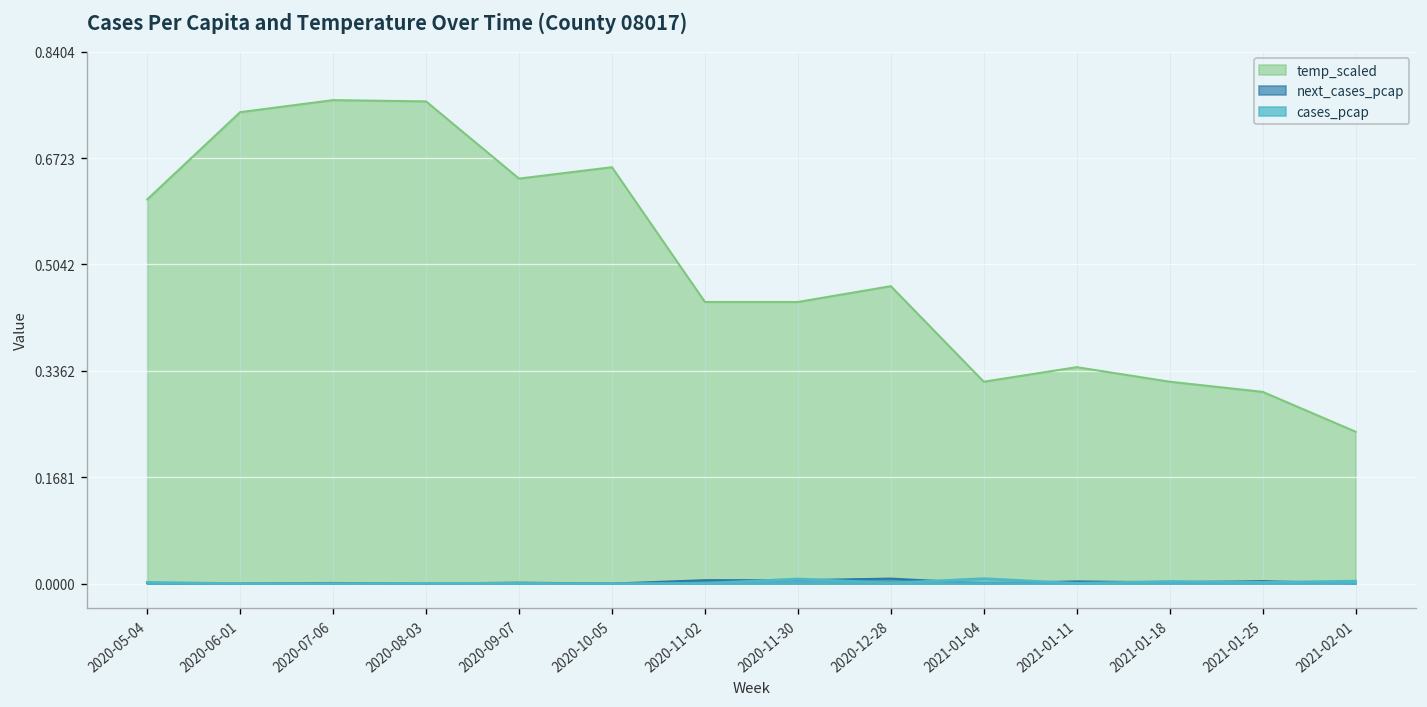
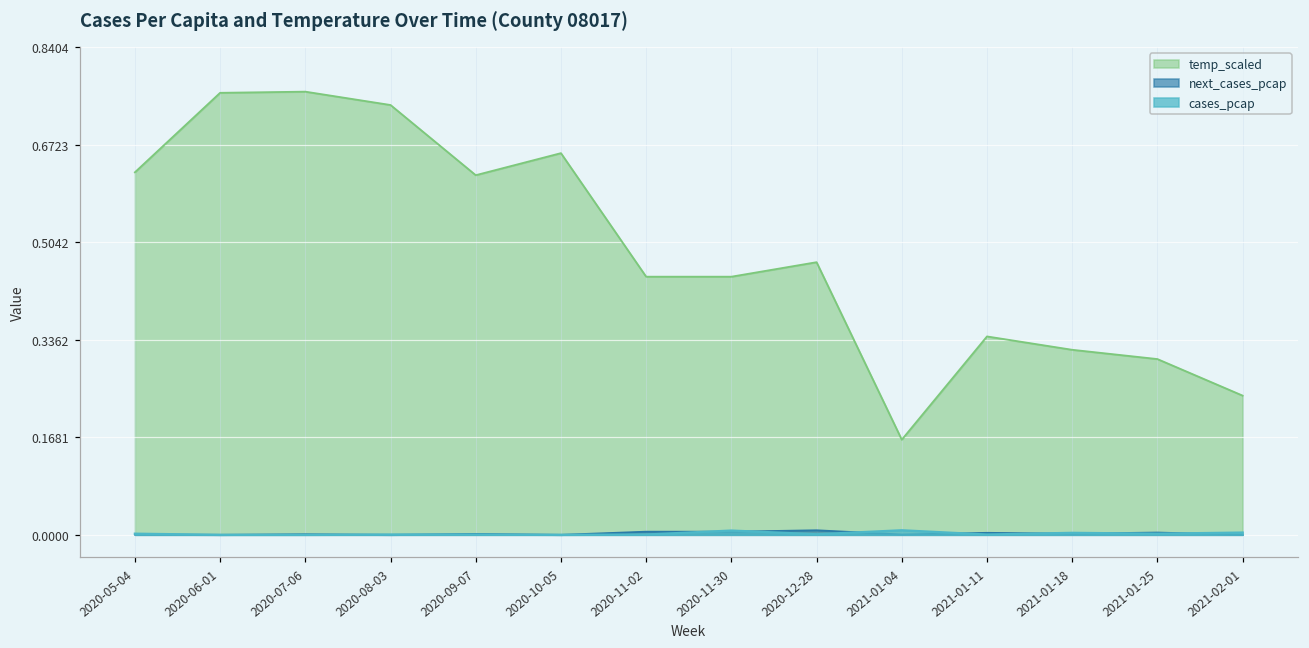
  {
    "temp_scaled": {
-     "2020-05-04": 0.61,
-     "2020-06-01": 0.75,
+     "2020-05-04": 0.63,
+     "2020-06-01": 0.76,
      "2020-07-06": 0.76,
-     "2020-08-03": 0.76,
-     "2020-09-07": 0.64,
+     "2020-08-03": 0.74,
+     "2020-09-07": 0.62,
      "2020-10-05": 0.66,
      "2020-11-02": 0.45,
      "2020-11-30": 0.45,
      "2020-12-28": 0.47,
-     "2021-01-04": 0.32,
+     "2021-01-04": 0.16,
      "2021-01-11": 0.34,
      "2021-01-18": 0.32,
      "2021-01-25": 0.30,
      "2021-02-01": 0.24
    }
  }
